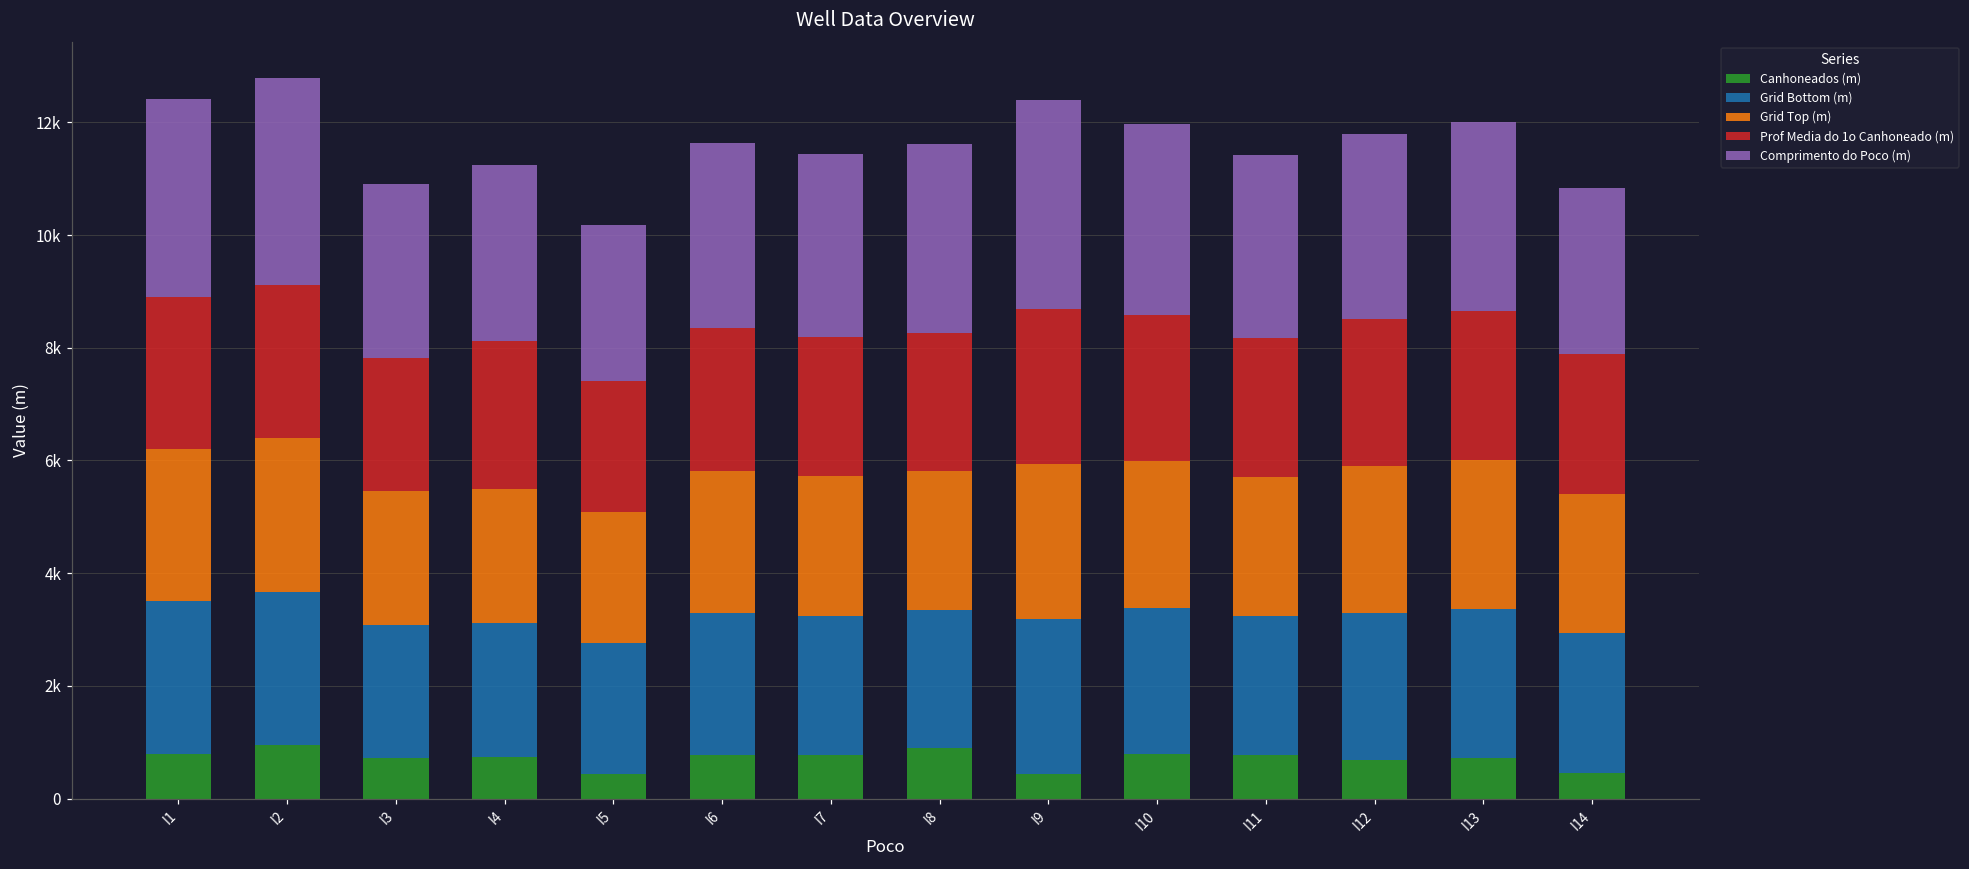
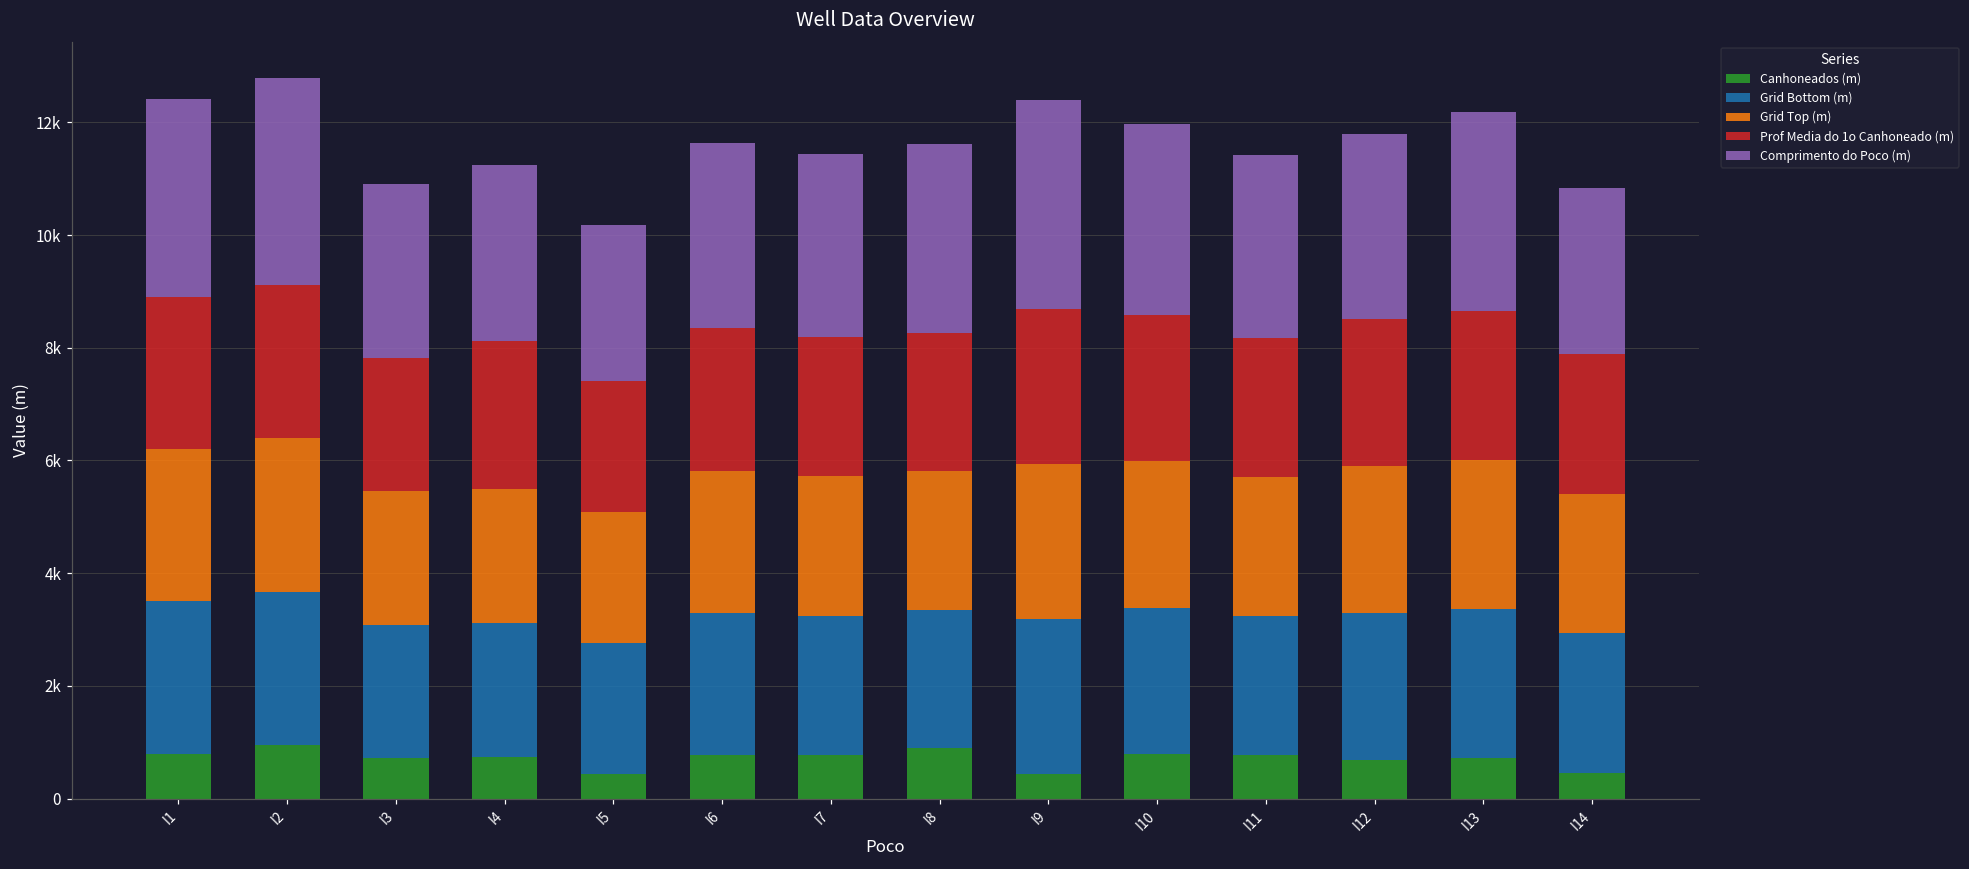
  {
    "Canhoneados (m)": {
      "I1": 800,
      "I2": 1000,
      "I3": 700,
      "I4": 700,
      "I5": 400,
      "I6": 800,
      "I7": 800,
      "I8": 900,
      "I9": 400,
      "I10": 800,
      "I11": 800,
      "I12": 700,
      "I13": 700,
      "I14": 500
    },
    "Grid Bottom (m)": {
      "I1": 2700,
      "I2": 2700,
      "I3": 2400,
      "I4": 2400,
      "I5": 2300,
      "I6": 2500,
      "I7": 2500,
      "I8": 2500,
      "I9": 2800,
      "I10": 2600,
      "I11": 2500,
      "I12": 2600,
      "I13": 2600,
      "I14": 2500
    },
    "Grid Top (m)": {
      "I1": 2700,
      "I2": 2700,
      "I3": 2400,
      "I4": 2400,
      "I5": 2300,
      "I6": 2500,
      "I7": 2500,
      "I8": 2500,
      "I9": 2700,
      "I10": 2600,
      "I11": 2500,
      "I12": 2600,
      "I13": 2600,
      "I14": 2500
    },
    "Prof Media do 1o Canhoneado (m)": {
      "I1": 2700,
      "I2": 2700,
      "I3": 2400,
      "I4": 2600,
      "I5": 2300,
      "I6": 2500,
      "I7": 2500,
      "I8": 2500,
      "I9": 2700,
      "I10": 2600,
      "I11": 2500,
      "I12": 2600,
      "I13": 2600,
      "I14": 2500
    },
    "Comprimento do Poco (m)": {
      "I1": 3500,
      "I2": 3700,
      "I3": 3100,
      "I4": 3100,
      "I5": 2800,
      "I6": 3300,
      "I7": 3200,
      "I8": 3400,
      "I9": 3700,
      "I10": 3400,
      "I11": 3200,
      "I12": 3300,
-     "I13": 3400,
+     "I13": 3500,
      "I14": 2900
    }
  }
